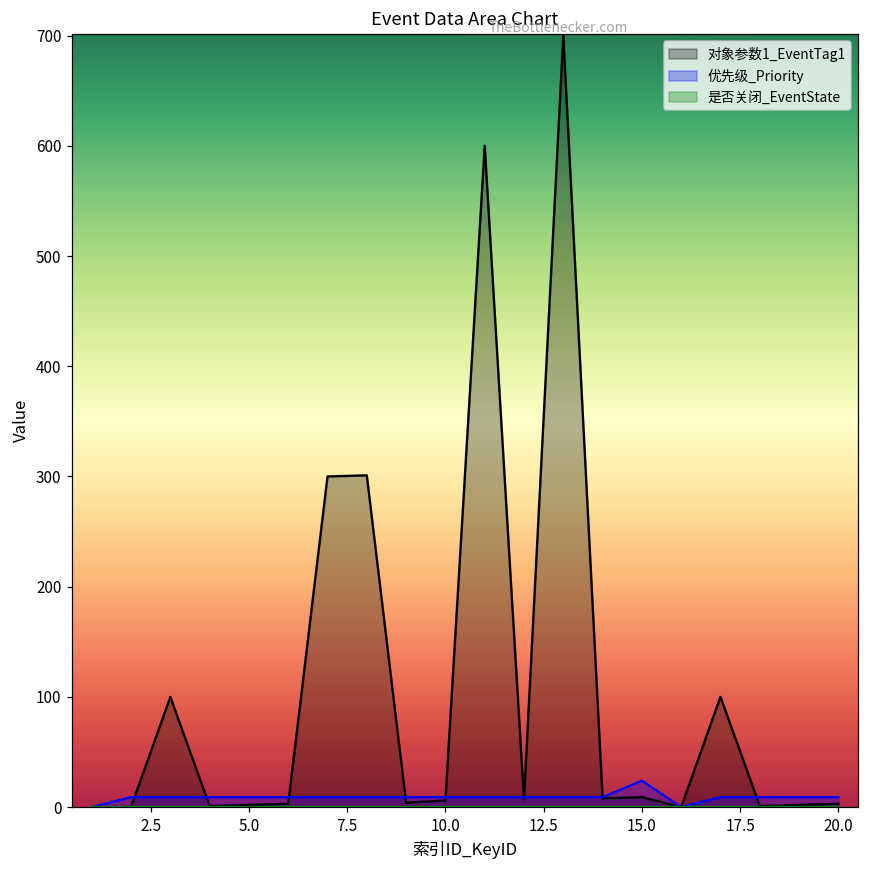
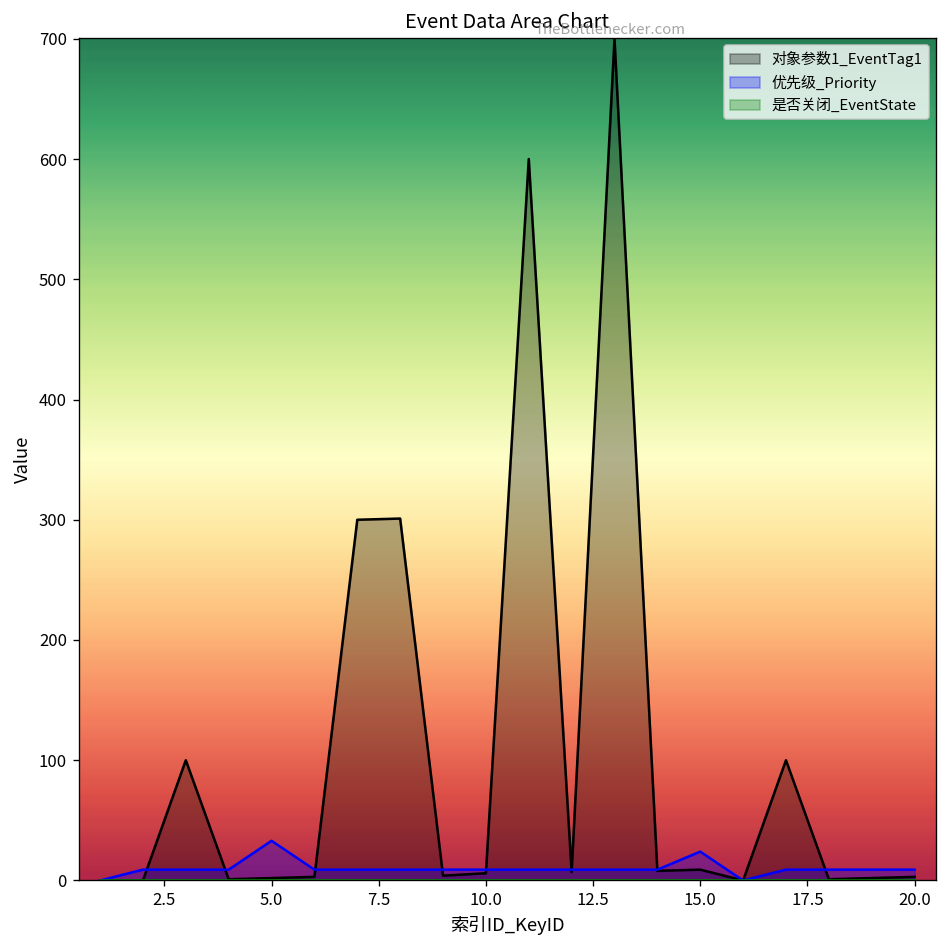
  {
    "优先级_Priority": {
-     "5.0": 9,
+     "5.0": 33,
      "10.0": 9,
      "15.0": 24,
      "20.0": 9
    }
  }
